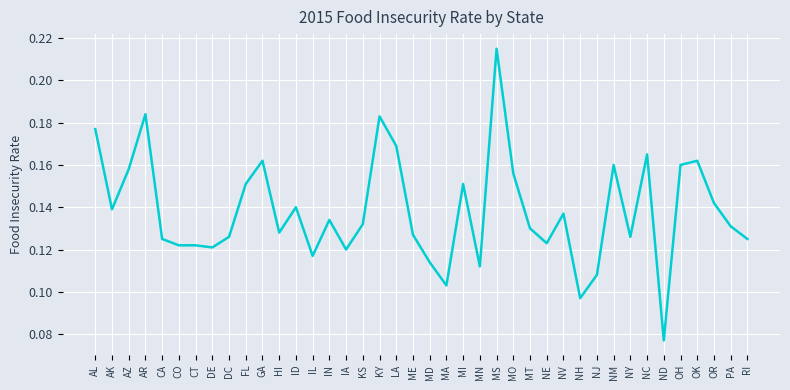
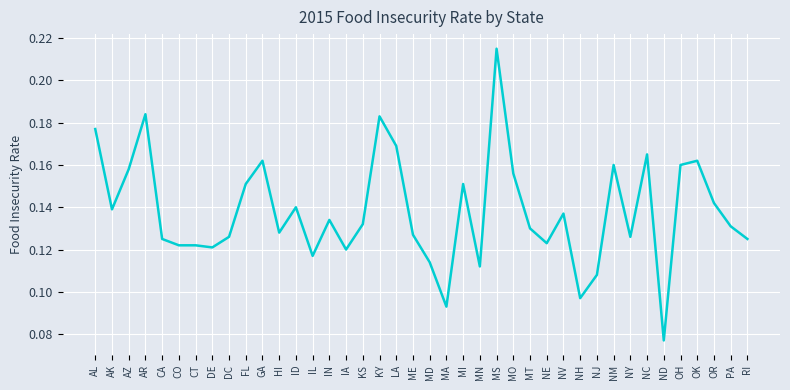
  {
    "AL": 0.177,
    "AK": 0.139,
    "AZ": 0.158,
    "AR": 0.184,
    "CA": 0.125,
    "CO": 0.122,
    "CT": 0.122,
    "DE": 0.121,
    "DC": 0.126,
    "FL": 0.151,
    "GA": 0.162,
    "HI": 0.128,
    "ID": 0.140,
    "IL": 0.117,
    "IN": 0.134,
    "IA": 0.120,
    "KS": 0.132,
    "KY": 0.183,
    "LA": 0.169,
    "ME": 0.127,
    "MD": 0.114,
-   "MA": 0.103,
+   "MA": 0.093,
    "MI": 0.151,
    "MN": 0.112,
    "MS": 0.215,
    "MO": 0.156,
    "MT": 0.130,
    "NE": 0.123,
    "NV": 0.137,
    "NH": 0.097,
    "NJ": 0.108,
    "NM": 0.160,
    "NY": 0.126,
    "NC": 0.165,
    "ND": 0.077,
    "OH": 0.160,
    "OK": 0.162,
    "OR": 0.142,
    "PA": 0.131,
    "RI": 0.125
  }
